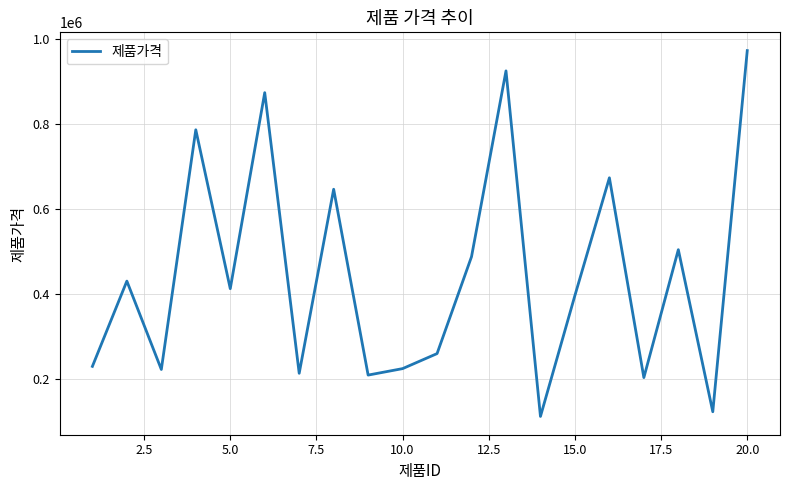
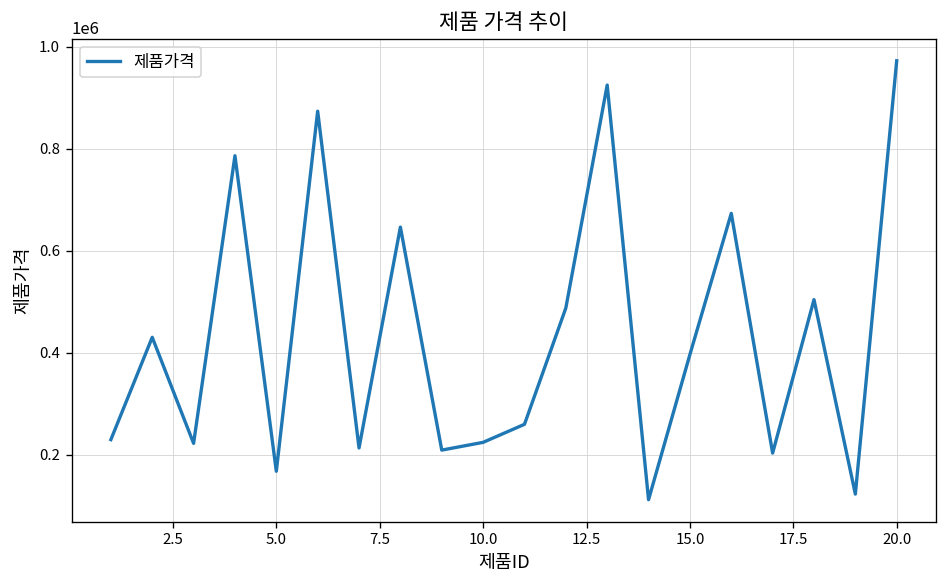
  {
-   "5.0": 410000,
+   "5.0": 170000,
    "10.0": 220000,
    "15.0": 400000,
    "20.0": 970000
  }
